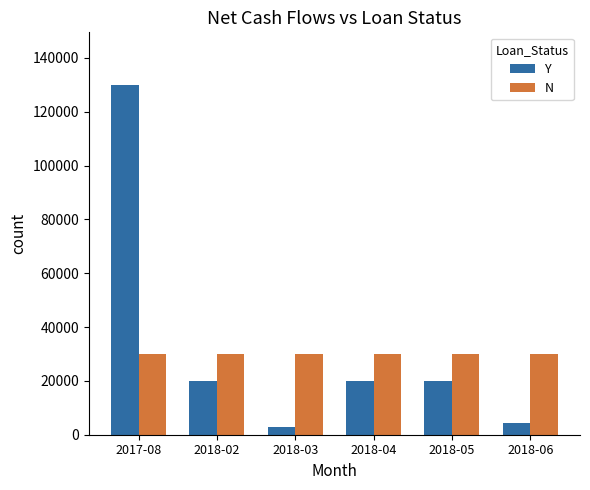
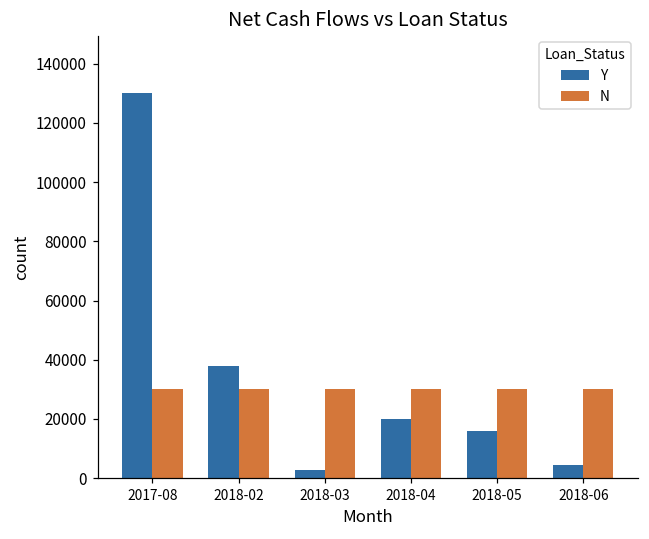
  {
    "Y": {
      "2017-08": 130000,
-     "2018-02": 20000,
+     "2018-02": 38000,
      "2018-03": 3000,
      "2018-04": 20000,
-     "2018-05": 20000,
+     "2018-05": 16000,
      "2018-06": 4000
    },
    "N": {
      "2017-08": 30000,
      "2018-02": 30000,
      "2018-03": 30000,
      "2018-04": 30000,
      "2018-05": 30000,
      "2018-06": 30000
    }
  }
